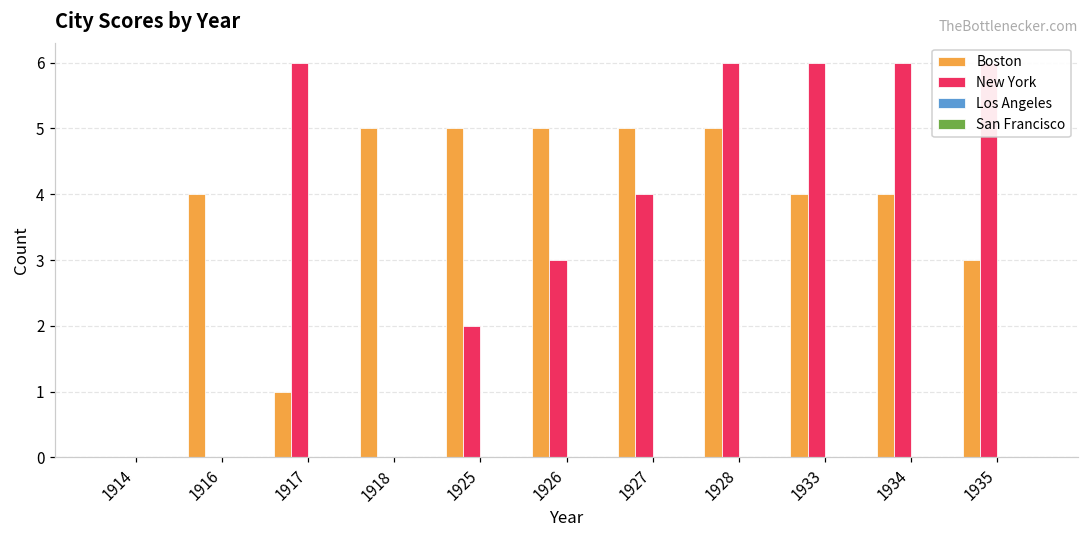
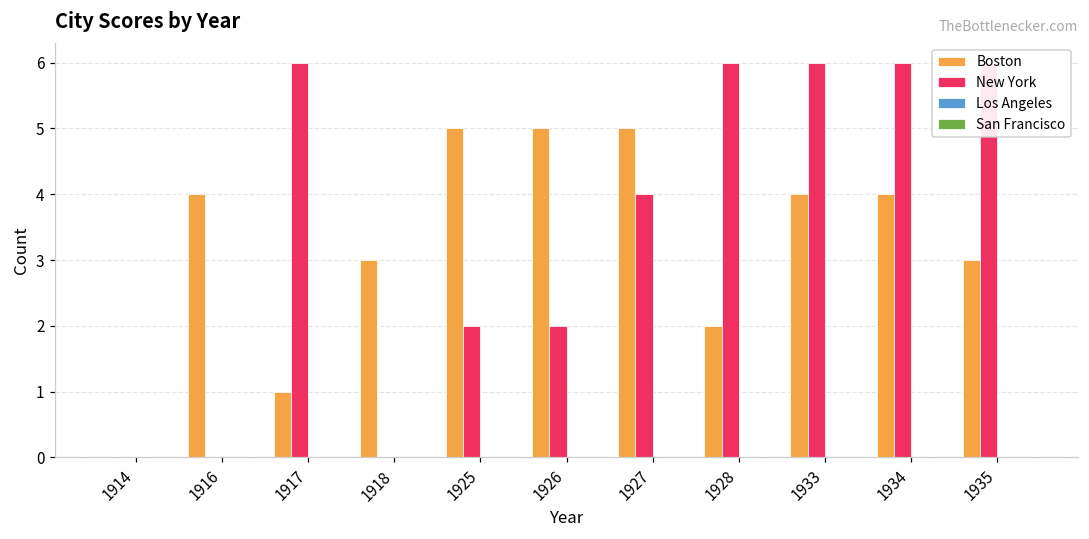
  {
    "Boston": {
      "1914": 0,
      "1916": 4,
      "1917": 1,
-     "1918": 5,
+     "1918": 3,
      "1925": 5,
      "1926": 5,
      "1927": 5,
-     "1928": 5,
+     "1928": 2,
      "1933": 4,
      "1934": 4,
      "1935": 3
    },
    "New York": {
      "1914": 0,
      "1916": 0,
      "1917": 6,
      "1918": 0,
      "1925": 2,
-     "1926": 3,
+     "1926": 2,
      "1927": 4,
      "1928": 6,
      "1933": 6,
      "1934": 6
    },
    "Los Angeles": {
      "1914": 0,
      "1916": 0,
      "1917": 0,
      "1918": 0,
      "1925": 0,
      "1926": 0,
      "1927": 0,
      "1928": 0,
      "1933": 0,
      "1934": 0,
      "1935": 0
    },
    "San Francisco": {
      "1914": 0,
      "1916": 0,
      "1917": 0,
      "1918": 0,
      "1925": 0,
      "1926": 0,
      "1927": 0,
      "1928": 0,
      "1933": 0,
      "1934": 0,
      "1935": 0
    }
  }
